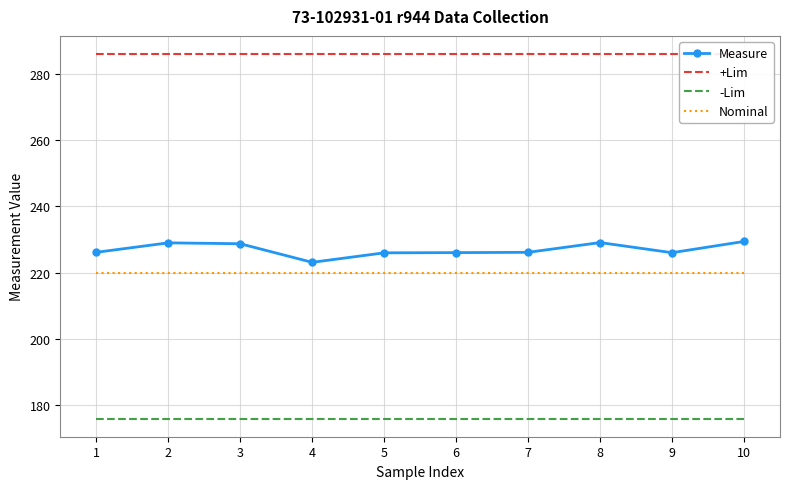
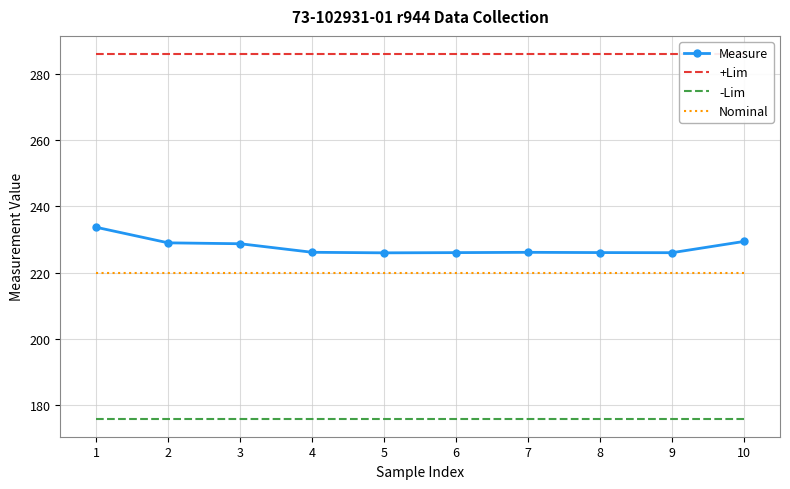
  {
    "Measure": {
-     "1": 226,
+     "1": 234,
      "2": 229,
      "3": 229,
-     "4": 223,
+     "4": 226,
      "5": 226,
      "6": 226,
      "7": 226,
-     "8": 229,
+     "8": 226,
      "9": 226,
      "10": 229
    },
    "+Lim": {
      "1": 286,
      "2": 286,
      "3": 286,
      "4": 286,
      "5": 286,
      "6": 286,
      "7": 286,
      "8": 286,
      "9": 286
    },
    "-Lim": {
      "1": 176,
      "2": 176,
      "3": 176,
      "4": 176,
      "5": 176,
      "6": 176,
      "7": 176,
      "8": 176,
      "9": 176,
      "10": 176
    },
    "Nominal": {
      "1": 220,
      "2": 220,
      "3": 220,
      "4": 220,
      "5": 220,
      "6": 220,
      "7": 220,
      "8": 220,
      "9": 220,
      "10": 220
    }
  }
